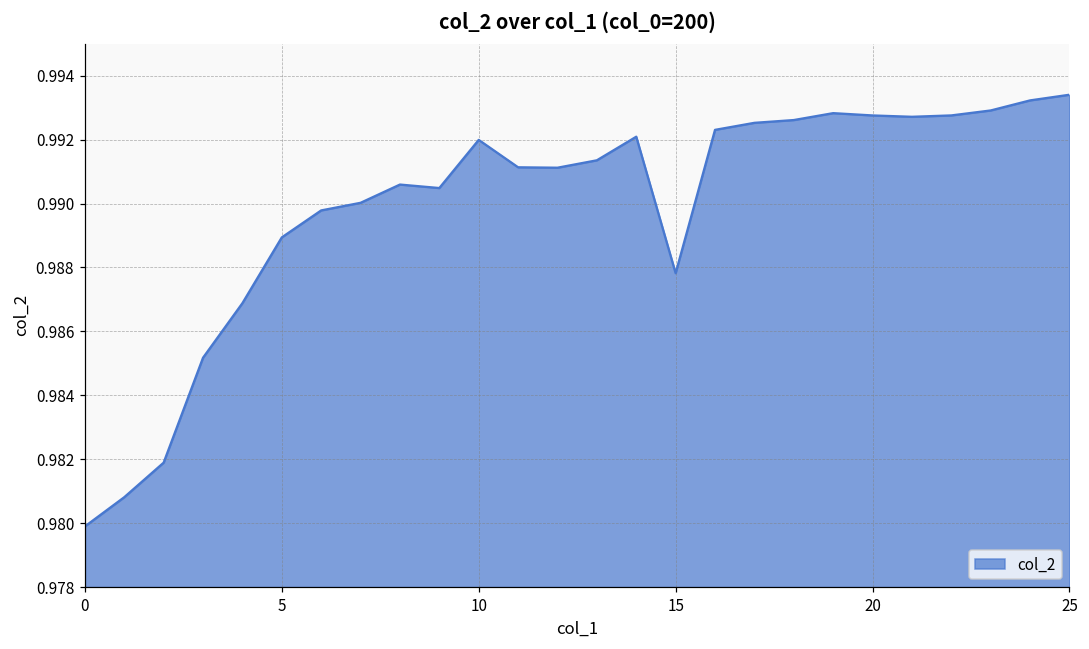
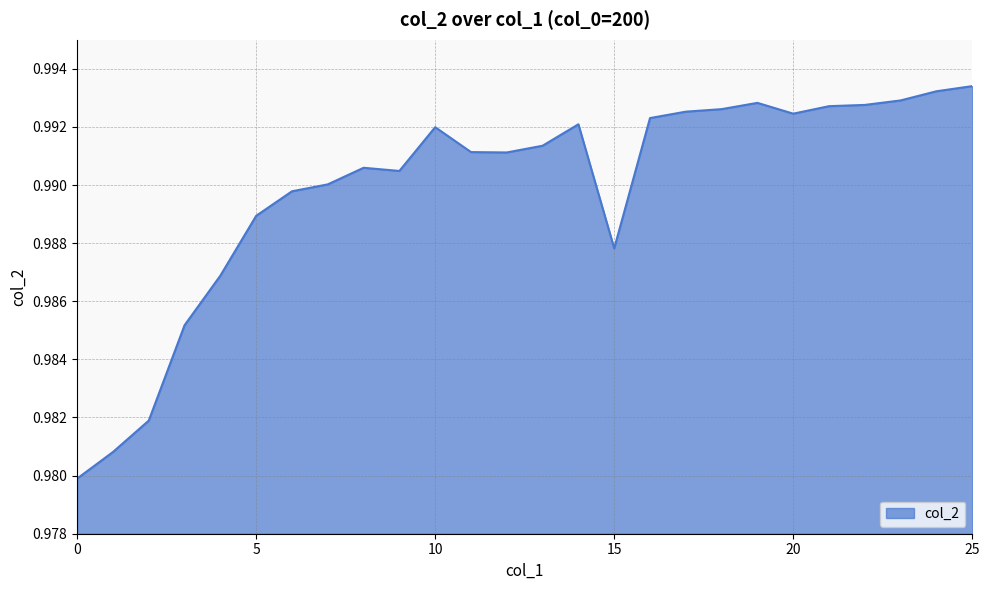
  {
    "0": 0.9799,
    "5": 0.9889,
    "10": 0.9920,
    "15": 0.9878,
-   "20": 0.9928,
+   "20": 0.9925,
    "25": 0.9934
  }
